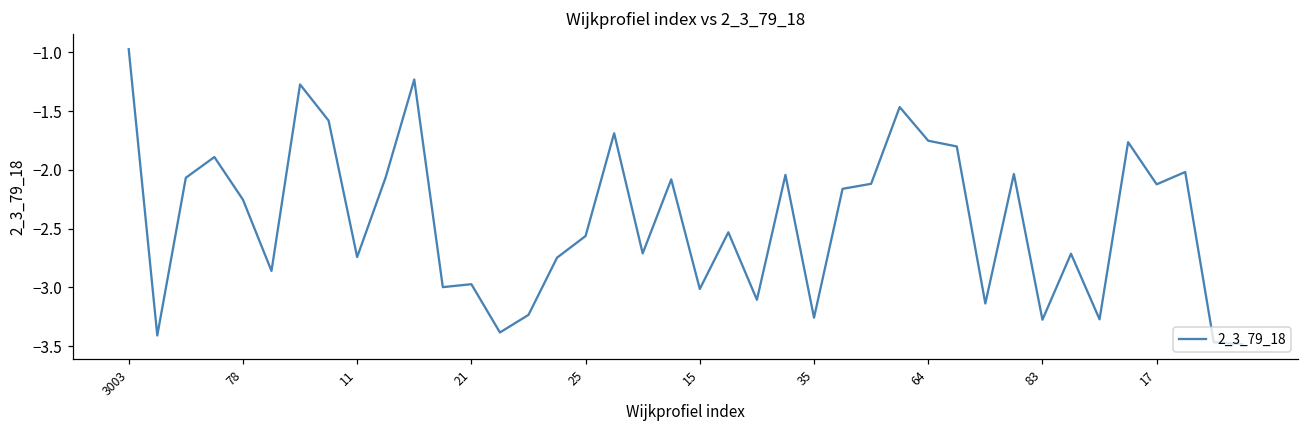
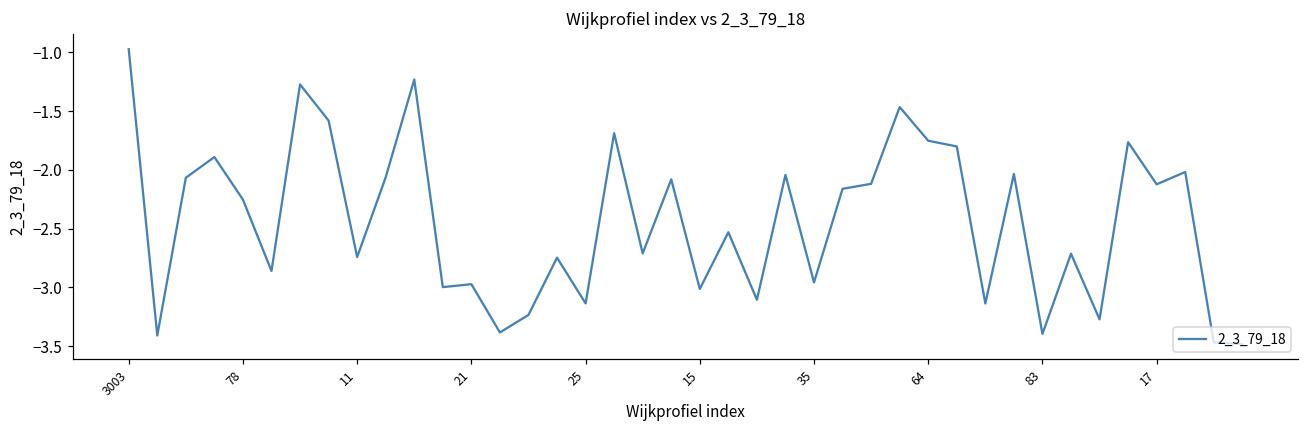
  {
    "3003": -0.97,
    "78": -2.25,
    "11": -2.74,
    "21": -2.97,
-   "25": -2.56,
+   "25": -3.14,
    "15": -3.01,
-   "35": -3.26,
+   "35": -2.96,
    "64": -1.75,
-   "83": -3.27,
+   "83": -3.40,
    "17": -2.12
  }
